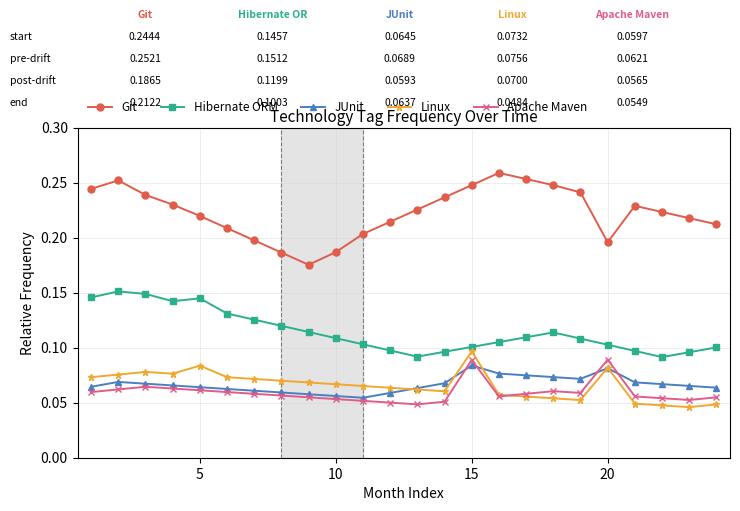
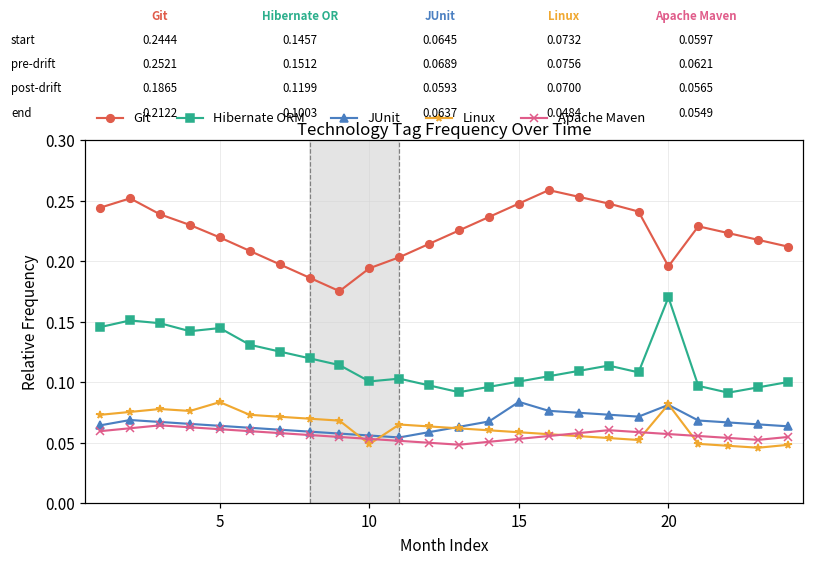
  {
    "Git": {
      "5": 0.220,
-     "10": 0.187,
+     "10": 0.194,
      "15": 0.248,
      "20": 0.196
    },
    "Hibernate ORM": {
      "5": 0.145,
-     "10": 0.109,
+     "10": 0.101,
      "15": 0.101,
-     "20": 0.103
+     "20": 0.170
    },
    "JUnit": {
      "5": 0.064,
      "10": 0.056,
      "15": 0.084
    },
    "Linux": {
      "5": 0.084,
-     "10": 0.067,
-     "15": 0.097
+     "10": 0.049,
+     "15": 0.059
    },
    "Apache Maven": {
      "5": 0.061,
      "10": 0.053,
-     "15": 0.089,
-     "20": 0.089
+     "15": 0.053,
+     "20": 0.057
    }
  }
